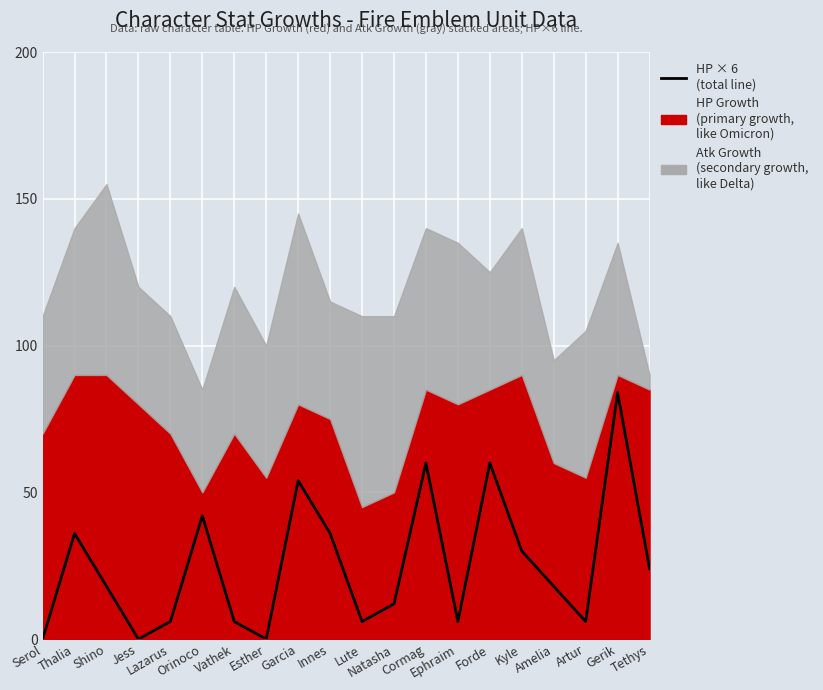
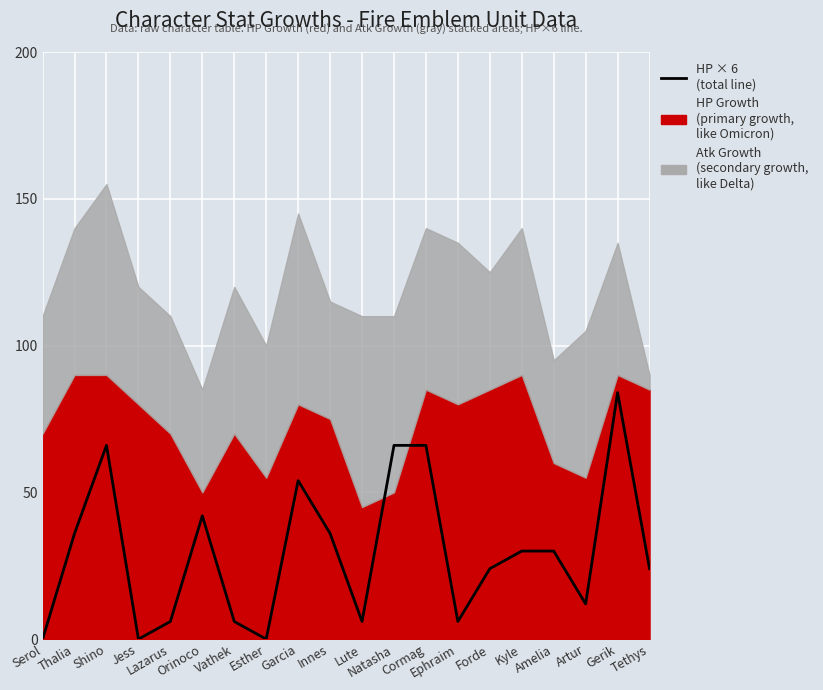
  {
    "HP × 6 (total line)": {
      "Serol": 0,
      "Thalia": 36,
-     "Shino": 18,
+     "Shino": 66,
      "Jess": 0,
      "Lazarus": 6,
      "Orinoco": 42,
      "Vathek": 6,
      "Esther": 0,
      "Garcia": 54,
      "Innes": 36,
      "Lute": 6,
-     "Natasha": 12,
-     "Cormag": 60,
+     "Natasha": 66,
+     "Cormag": 66,
      "Ephraim": 6,
-     "Forde": 60,
+     "Forde": 24,
      "Kyle": 30,
-     "Amelia": 18,
-     "Artur": 6,
+     "Amelia": 30,
+     "Artur": 12,
      "Gerik": 84,
      "Tethys": 24
    }
  }
